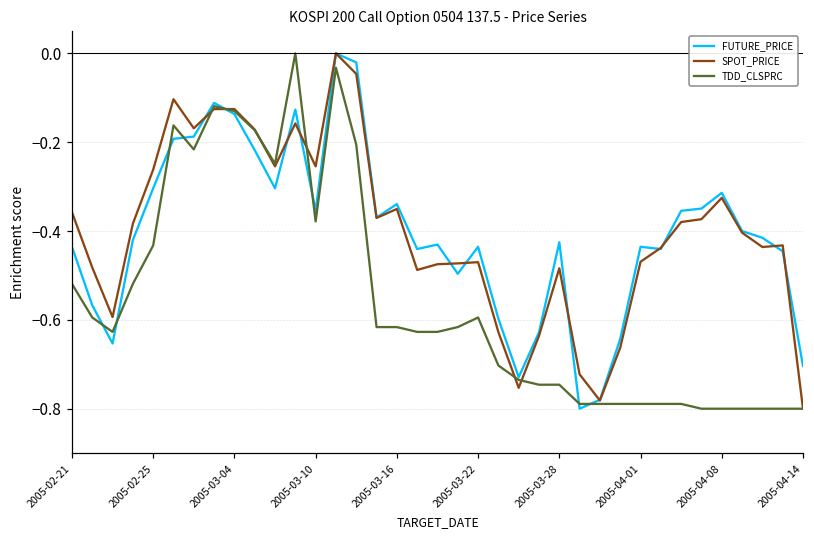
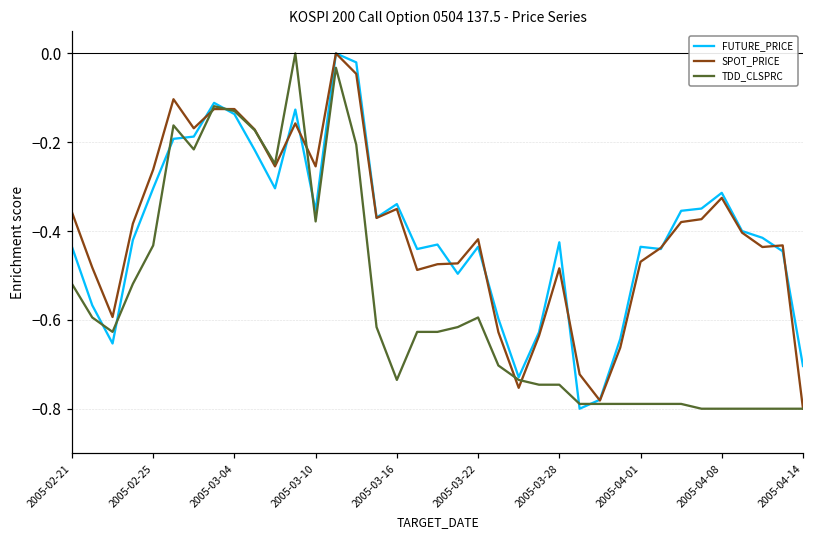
  {
    "FUTURE_PRICE": {
      "2005-02-21": -0.44,
      "2005-02-25": -0.30,
      "2005-03-04": -0.14,
      "2005-03-10": -0.35,
      "2005-03-16": -0.34,
      "2005-03-22": -0.44,
      "2005-03-28": -0.43,
      "2005-04-01": -0.44,
      "2005-04-08": -0.31,
      "2005-04-14": -0.70
    },
    "SPOT_PRICE": {
      "2005-02-21": -0.36,
      "2005-02-25": -0.26,
      "2005-03-10": -0.25,
      "2005-03-16": -0.35,
-     "2005-03-22": -0.47,
+     "2005-03-22": -0.42,
      "2005-03-28": -0.48,
      "2005-04-01": -0.47,
      "2005-04-08": -0.33
    },
    "TDD_CLSPRC": {
      "2005-02-21": -0.52,
      "2005-02-25": -0.43,
      "2005-03-10": -0.38,
-     "2005-03-16": -0.62,
+     "2005-03-16": -0.74,
      "2005-03-22": -0.59,
      "2005-03-28": -0.75,
      "2005-04-01": -0.79,
      "2005-04-08": -0.80
    }
  }
